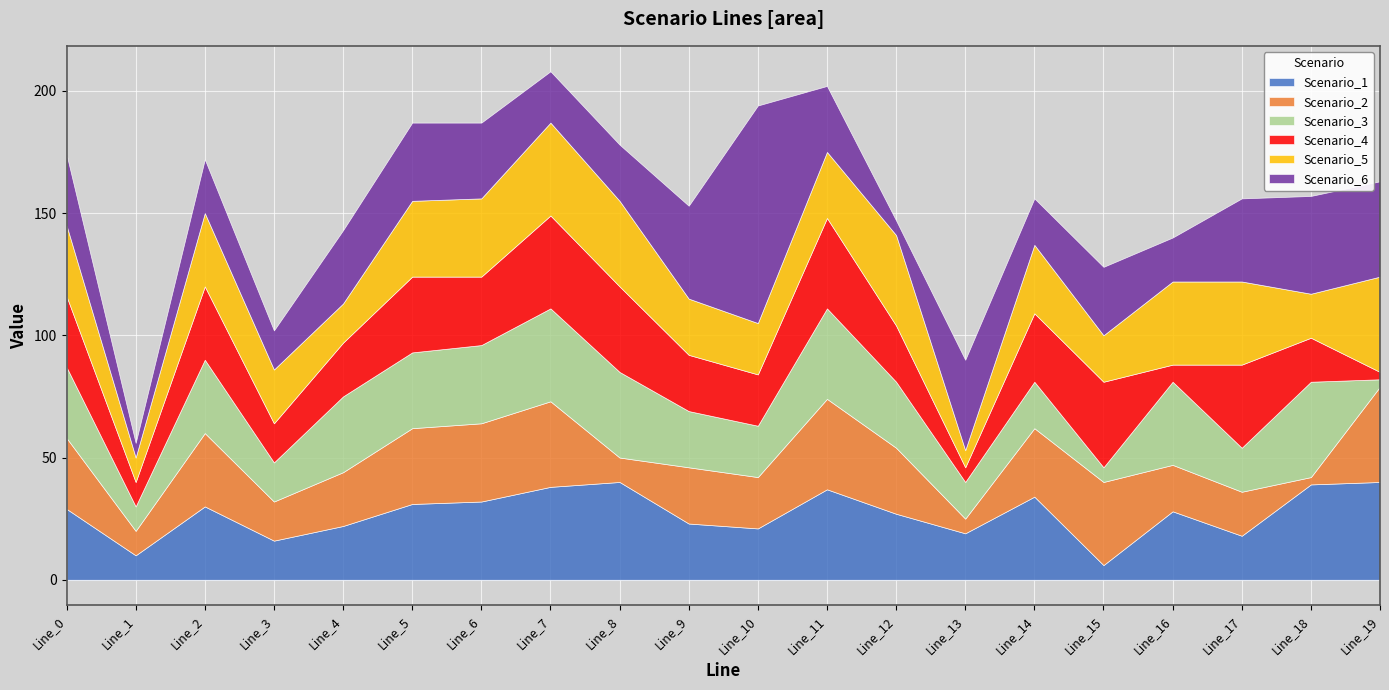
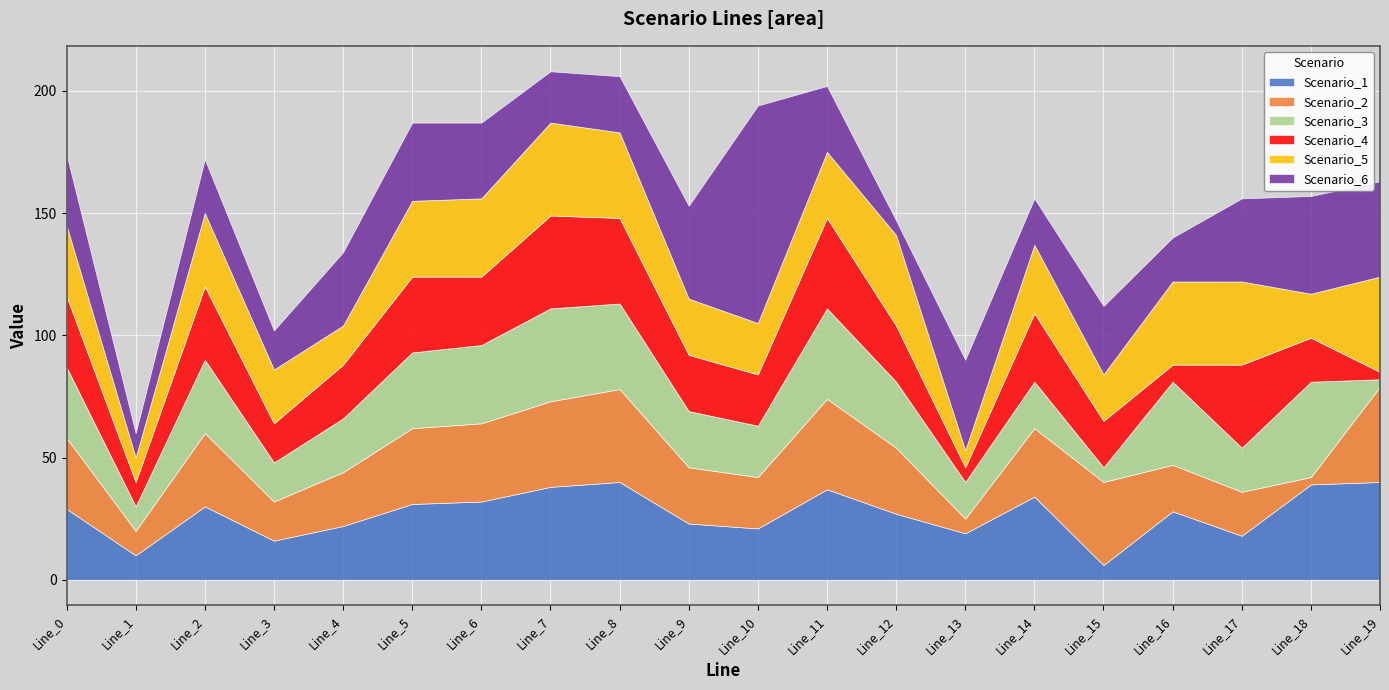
  {
    "Scenario_1": {
      "Line_0": 29,
      "Line_1": 10,
      "Line_2": 30,
      "Line_3": 16,
      "Line_4": 22,
      "Line_5": 31,
      "Line_6": 32,
      "Line_7": 38,
      "Line_8": 40,
      "Line_9": 23,
      "Line_10": 21,
      "Line_11": 37,
      "Line_12": 27,
      "Line_13": 19,
      "Line_14": 34,
      "Line_15": 6,
      "Line_16": 28,
      "Line_17": 18,
      "Line_18": 39,
      "Line_19": 40
    },
    "Scenario_2": {
      "Line_0": 29,
      "Line_1": 10,
      "Line_2": 30,
      "Line_3": 16,
      "Line_4": 22,
      "Line_5": 31,
      "Line_6": 32,
      "Line_7": 35,
-     "Line_8": 10,
+     "Line_8": 38,
      "Line_9": 23,
      "Line_10": 21,
      "Line_11": 37,
      "Line_12": 27,
      "Line_13": 6,
      "Line_14": 28,
      "Line_15": 34,
      "Line_16": 19,
      "Line_17": 18,
      "Line_18": 3,
      "Line_19": 39
    },
    "Scenario_3": {
      "Line_0": 29,
      "Line_1": 10,
      "Line_2": 30,
      "Line_3": 16,
-     "Line_4": 31,
+     "Line_4": 22,
      "Line_5": 31,
      "Line_6": 32,
      "Line_7": 38,
      "Line_8": 35,
      "Line_9": 23,
      "Line_10": 21,
      "Line_11": 37,
      "Line_12": 27,
      "Line_13": 15,
      "Line_14": 19,
      "Line_15": 6,
      "Line_16": 34,
      "Line_17": 18,
      "Line_18": 39,
      "Line_19": 3
    },
    "Scenario_4": {
      "Line_0": 29,
      "Line_1": 10,
      "Line_2": 30,
      "Line_3": 16,
      "Line_4": 22,
      "Line_5": 31,
      "Line_6": 28,
      "Line_7": 38,
      "Line_8": 35,
      "Line_9": 23,
      "Line_10": 21,
      "Line_11": 37,
      "Line_12": 23,
      "Line_13": 6,
      "Line_14": 28,
-     "Line_15": 35,
+     "Line_15": 19,
      "Line_16": 7,
      "Line_17": 34,
      "Line_18": 18,
      "Line_19": 3
    },
    "Scenario_5": {
      "Line_0": 29,
      "Line_1": 10,
      "Line_2": 30,
      "Line_3": 22,
      "Line_4": 16,
      "Line_5": 31,
      "Line_6": 32,
      "Line_7": 38,
      "Line_8": 35,
      "Line_9": 23,
      "Line_10": 21,
      "Line_11": 27,
      "Line_12": 37,
      "Line_13": 7,
      "Line_14": 28,
      "Line_15": 19,
      "Line_16": 34,
      "Line_17": 34,
      "Line_18": 18,
      "Line_19": 39
    },
    "Scenario_6": {
      "Line_0": 29,
-     "Line_1": 6,
+     "Line_1": 10,
      "Line_2": 22,
      "Line_3": 16,
      "Line_4": 30,
      "Line_5": 32,
      "Line_6": 31,
      "Line_7": 21,
      "Line_8": 23,
      "Line_9": 38,
      "Line_10": 89,
      "Line_11": 27,
      "Line_12": 6,
      "Line_13": 37,
      "Line_14": 19,
      "Line_15": 28,
      "Line_16": 18,
      "Line_17": 34,
      "Line_18": 40,
      "Line_19": 39
    }
  }
